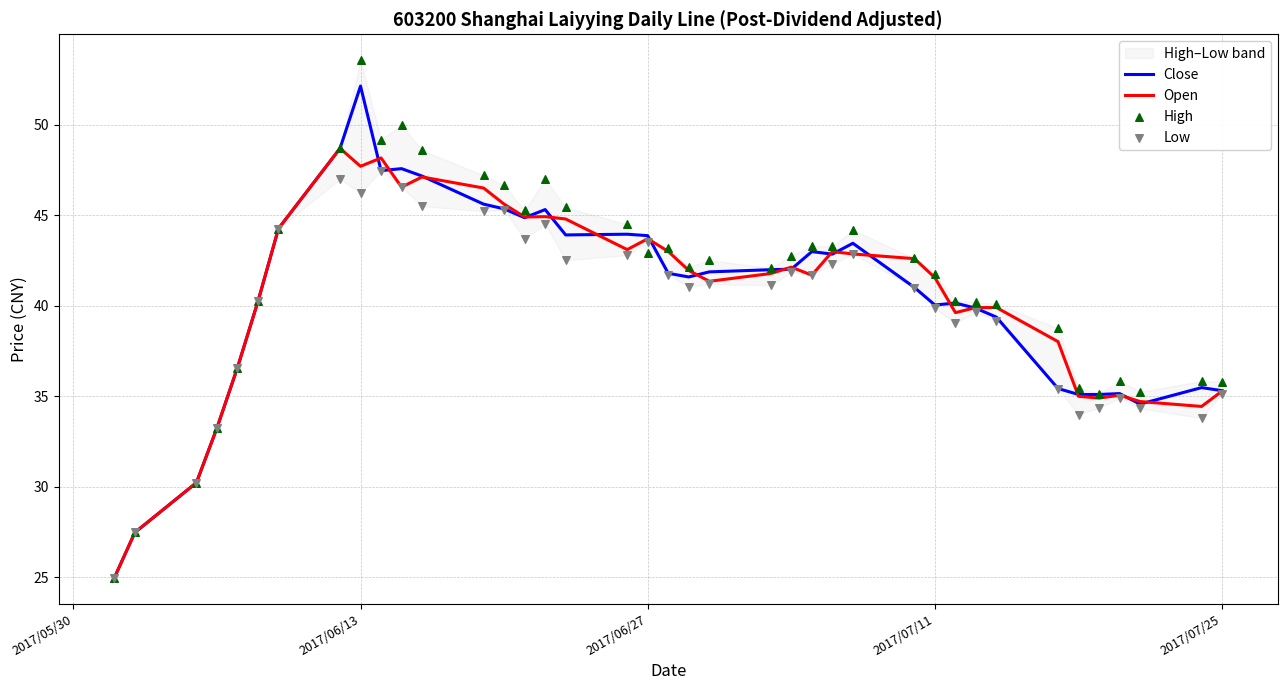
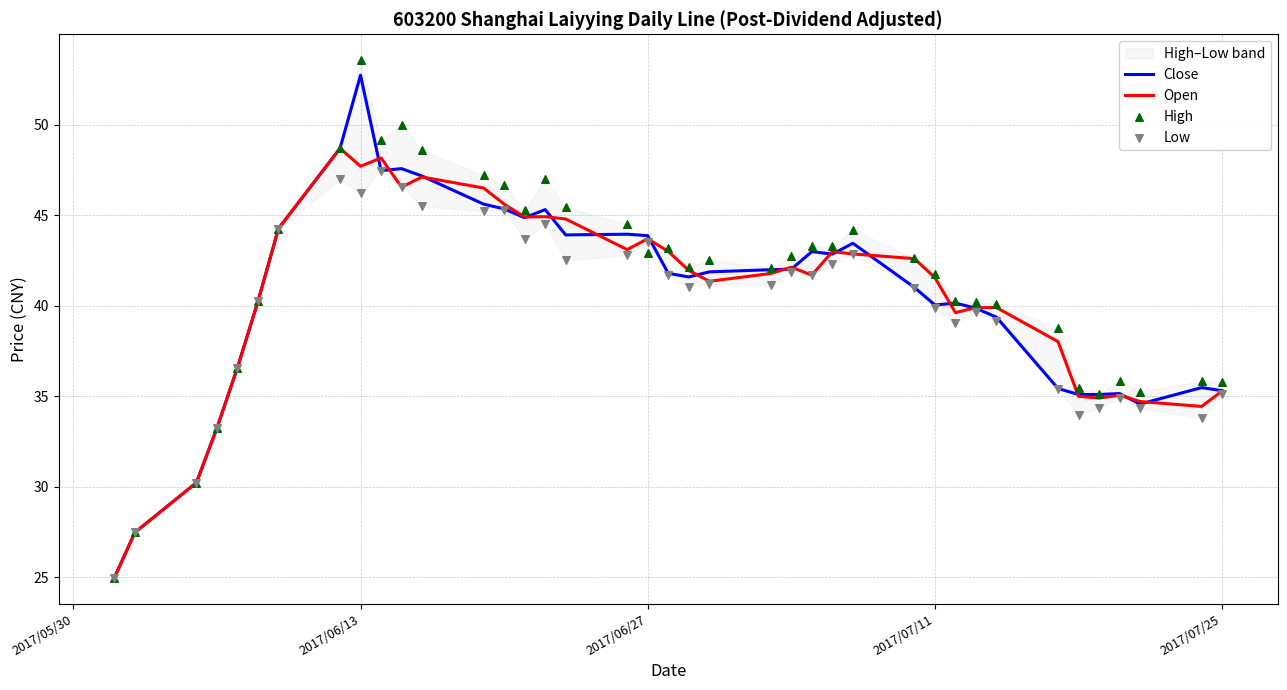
  {
    "Close": {
-     "2017/06/13": 52.1,
+     "2017/06/13": 52.7,
      "2017/06/27": 43.9,
      "2017/07/11": 40.0
    },
    "Open": {
      "2017/06/13": 47.7,
      "2017/06/27": 43.7,
      "2017/07/11": 41.6
    }
  }
